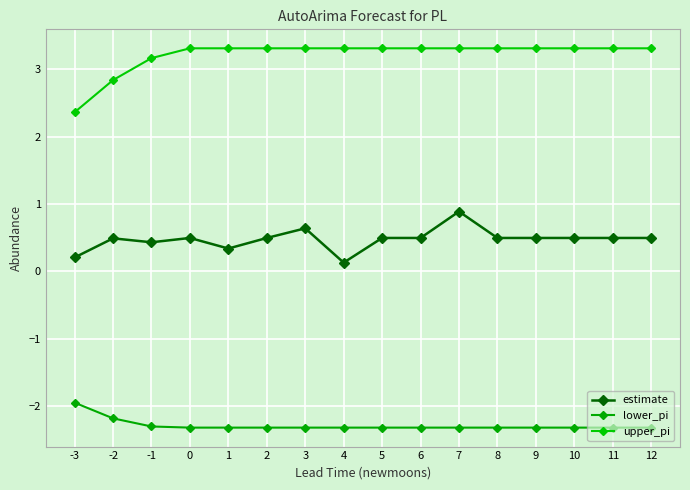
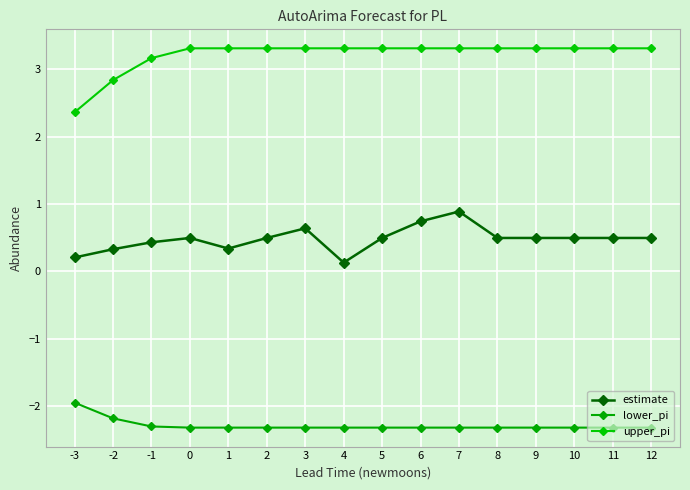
  {
    "estimate": {
      "-3": 0.2,
-     "-2": 0.5,
+     "-2": 0.3,
      "-1": 0.4,
      "0": 0.5,
      "1": 0.3,
      "2": 0.5,
      "3": 0.6,
      "4": 0.1,
      "5": 0.5,
-     "6": 0.5,
+     "6": 0.7,
      "7": 0.9,
      "8": 0.5,
      "9": 0.5,
      "10": 0.5,
      "11": 0.5,
      "12": 0.5
    }
  }
